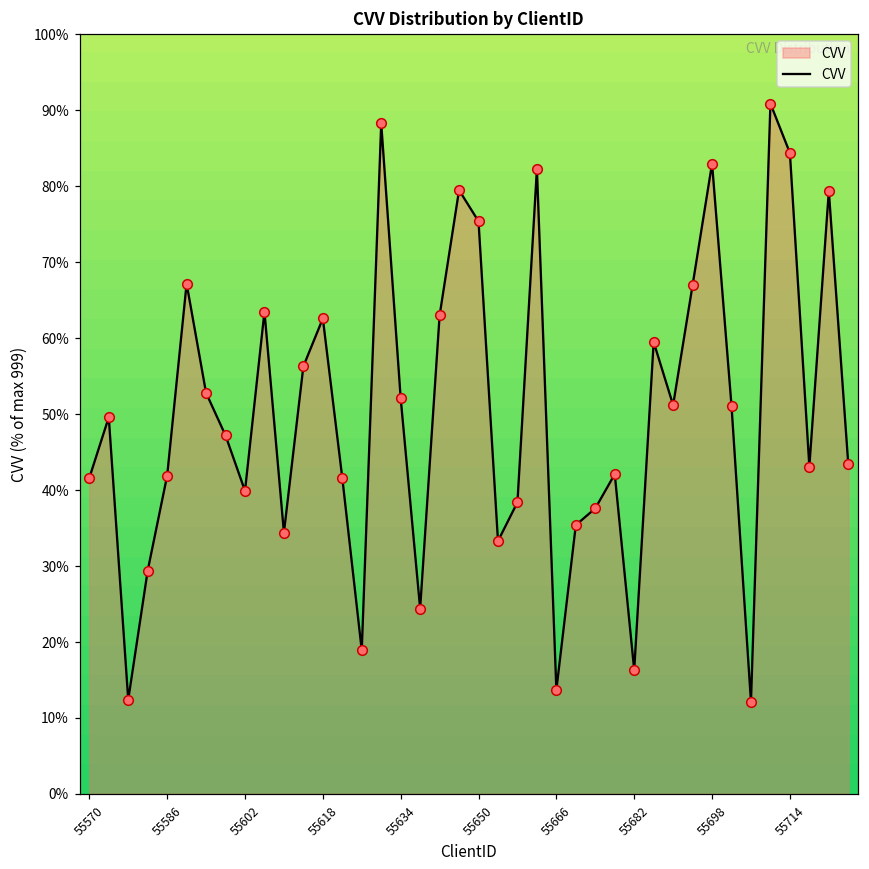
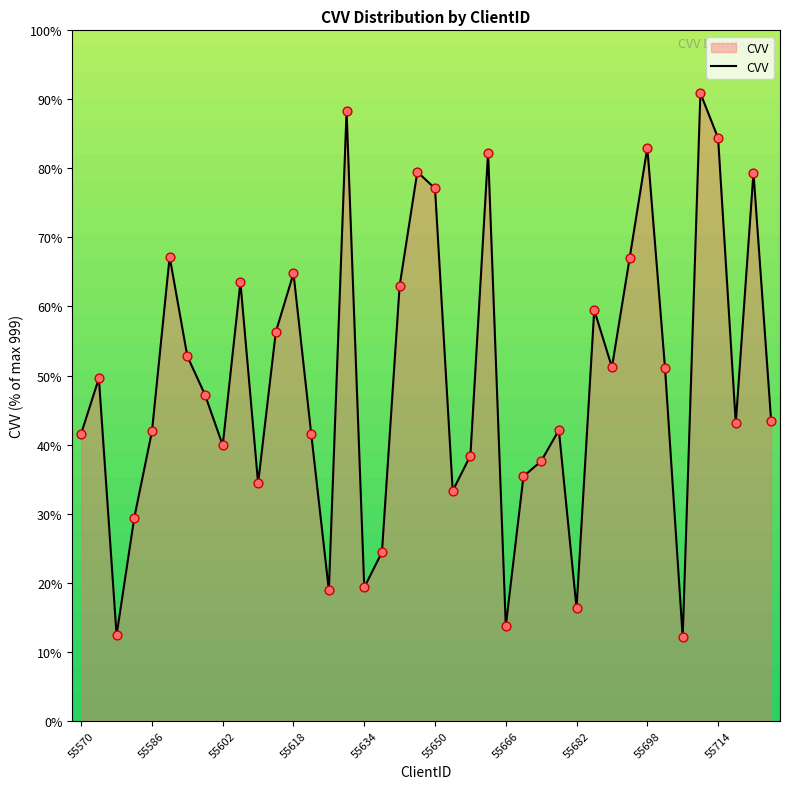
  {
    "55570": "42%",
    "55586": "42%",
    "55602": "40%",
-   "55618": "63%",
-   "55634": "52%",
-   "55650": "75%",
+   "55618": "65%",
+   "55634": "19%",
+   "55650": "77%",
    "55666": "14%",
    "55682": "16%",
    "55698": "83%",
    "55714": "84%"
  }
